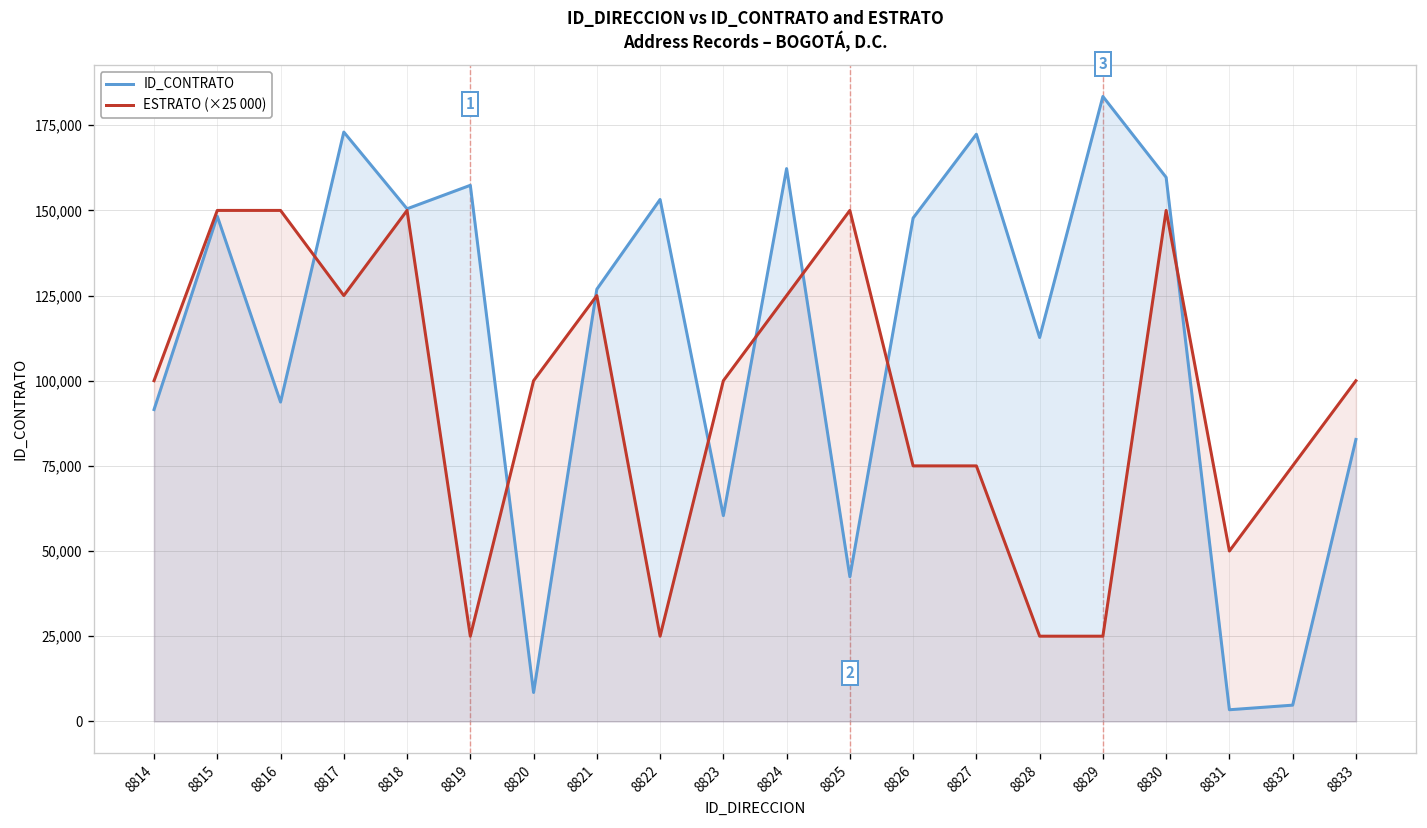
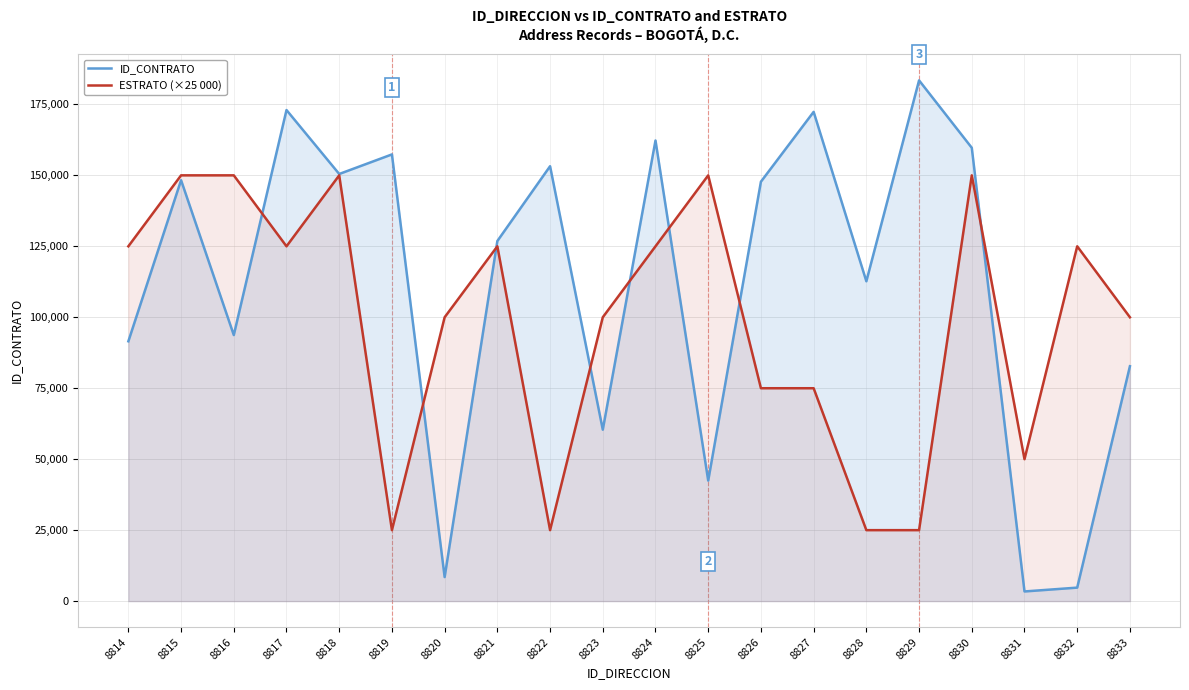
  {
    "ID_CONTRATO": {
      "8814": "92,000",
      "8815": "148,000",
      "8816": "94,000",
      "8817": "173,000",
      "8819": "157,000",
      "8820": "8,000",
      "8821": "127,000",
      "8822": "153,000",
      "8823": "60,000",
      "8824": "162,000",
      "8825": "42,000",
      "8826": "148,000",
      "8827": "172,000",
      "8828": "113,000",
      "8830": "160,000",
      "8831": "3,000",
      "8832": "5,000",
      "8833": "83,000"
    },
    "ESTRATO (×25 000)": {
-     "8814": "100,000",
+     "8814": "125,000",
      "8815": "150,000",
      "8816": "150,000",
      "8817": "125,000",
      "8819": "25,000",
      "8820": "100,000",
      "8821": "125,000",
      "8822": "25,000",
      "8823": "100,000",
      "8824": "125,000",
      "8825": "150,000",
      "8826": "75,000",
      "8827": "75,000",
      "8828": "25,000",
      "8829": "25,000",
      "8830": "150,000",
      "8831": "50,000",
-     "8832": "75,000",
+     "8832": "125,000",
      "8833": "100,000"
    }
  }
